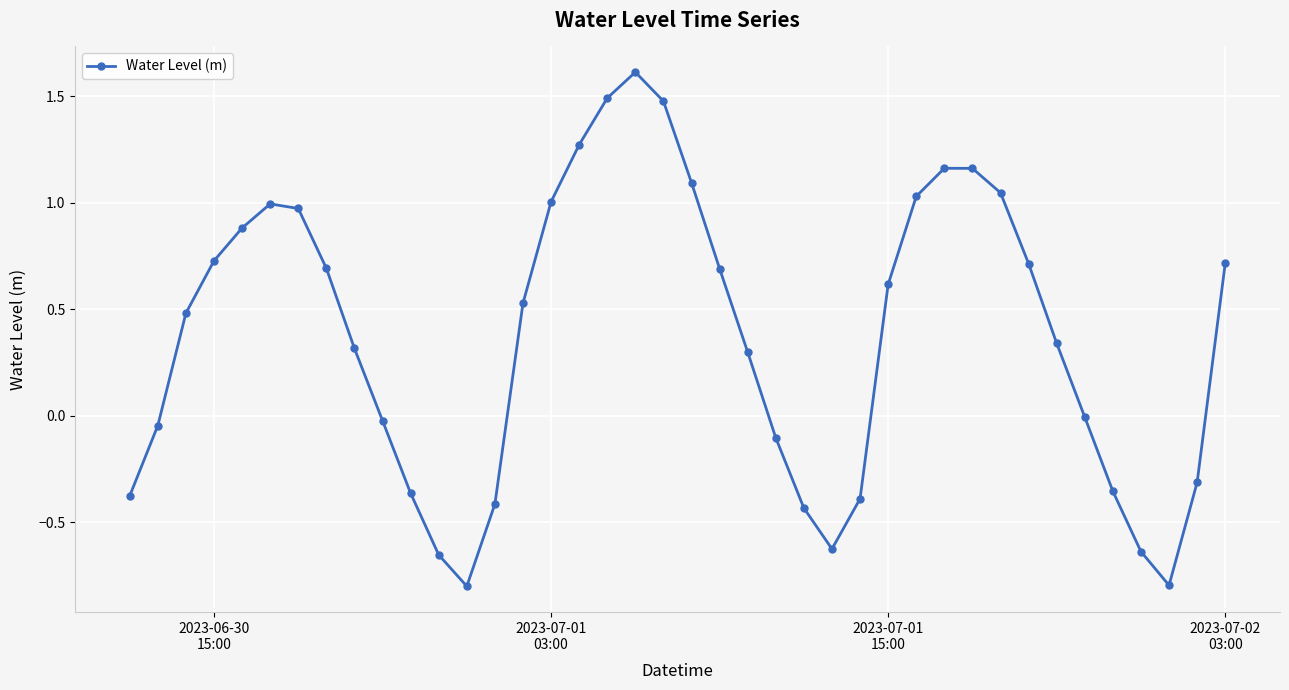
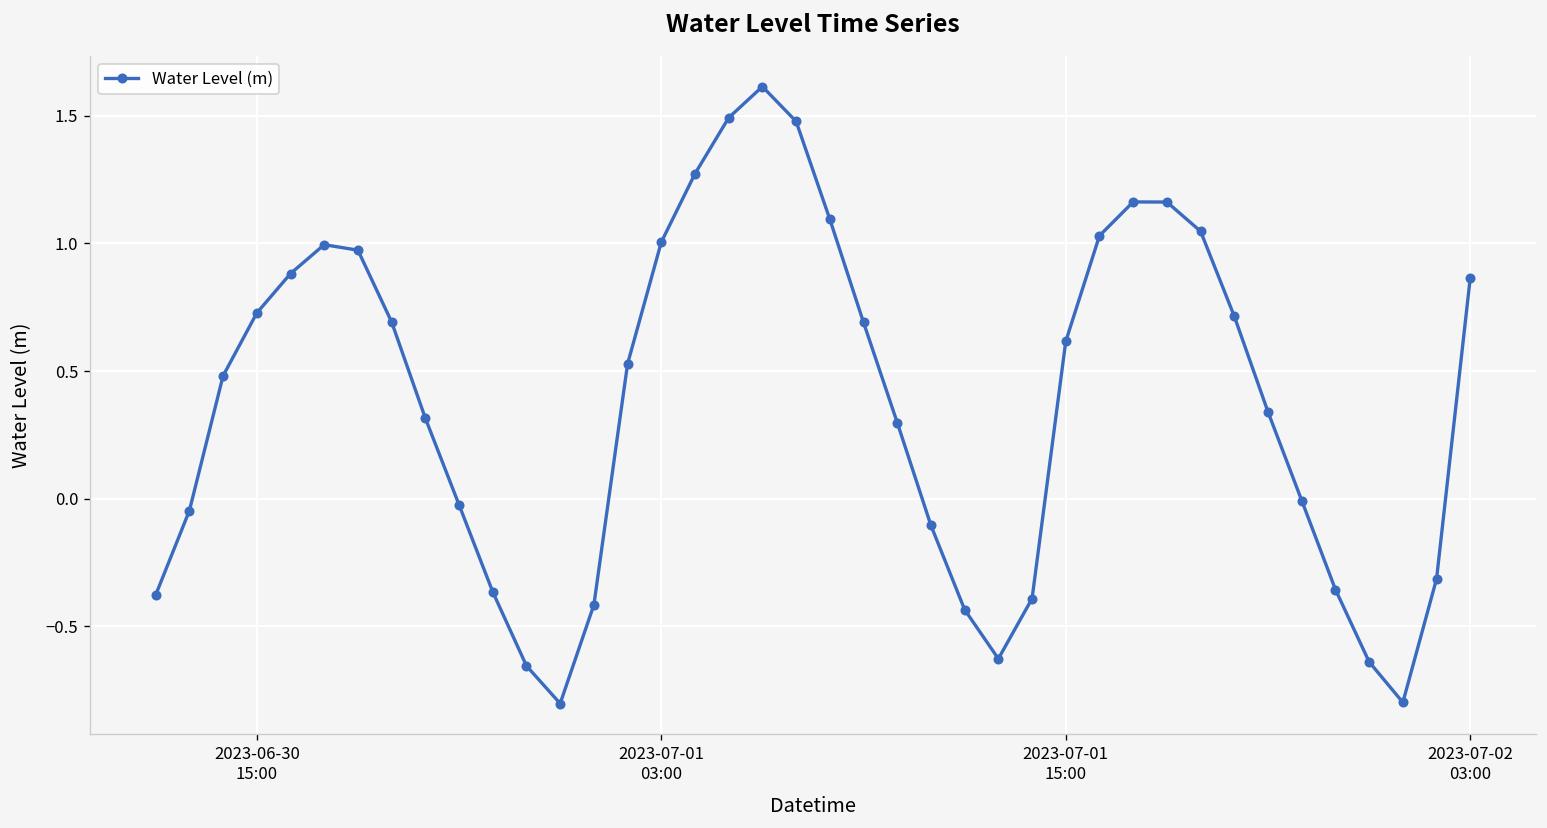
  {
    "2023-06-30 15:00": 0.73,
    "2023-07-01 03:00": 1.00,
    "2023-07-01 15:00": 0.62,
-   "2023-07-02 03:00": 0.72
+   "2023-07-02 03:00": 0.87
  }
